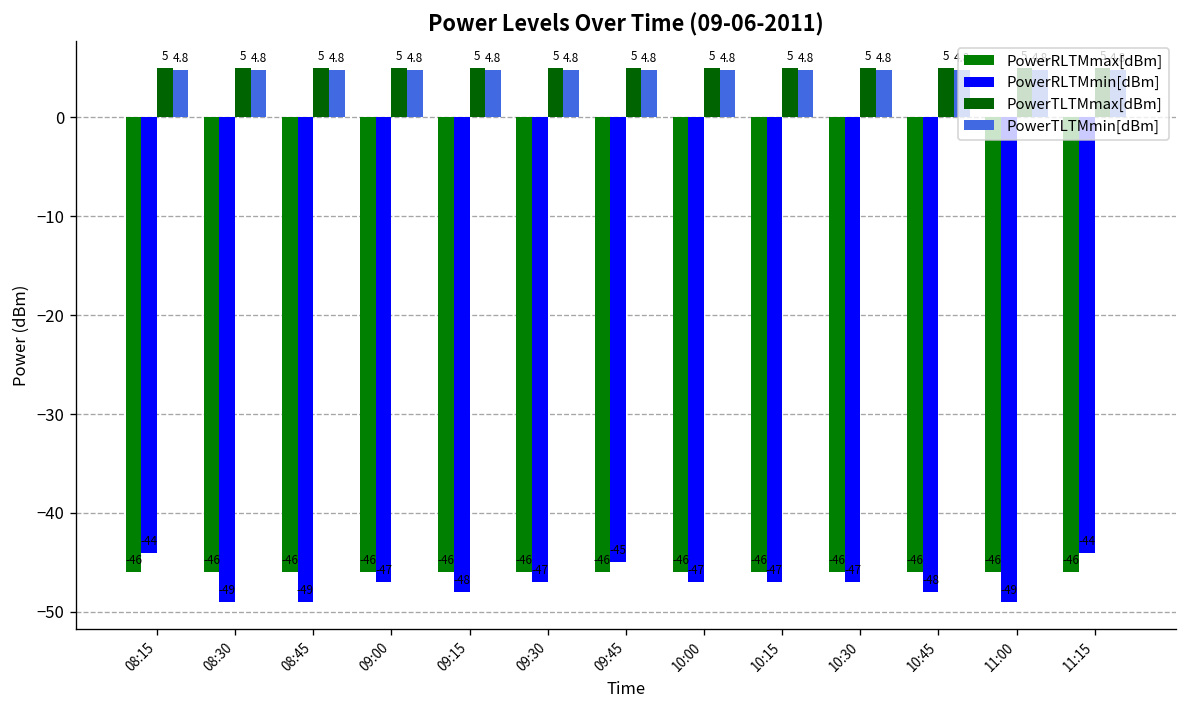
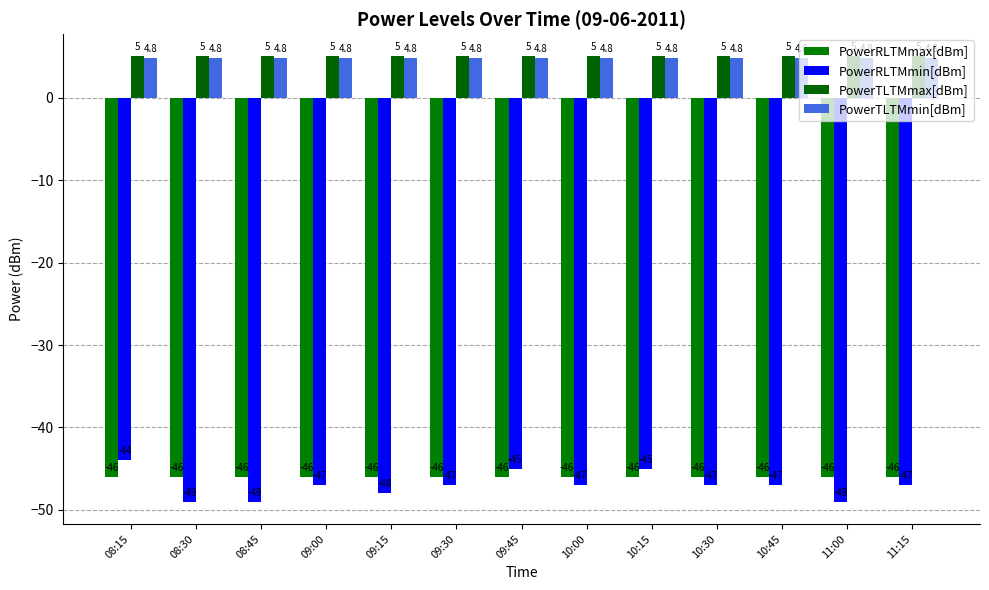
  {
    "PowerRLTMmin[dBm]": {
      "08:15": -44,
      "08:30": -49,
      "08:45": -49,
      "09:00": -47,
      "09:15": -48,
      "09:30": -47,
      "09:45": -45,
      "10:00": -47,
-     "10:15": -47,
+     "10:15": -45,
      "10:30": -47,
-     "10:45": -48,
+     "10:45": -47,
      "11:00": -49,
-     "11:15": -44
+     "11:15": -47
    },
    "PowerTLTMmin[dBm]": {
      "08:15": 4.8,
      "08:30": 4.8,
      "08:45": 4.8,
      "09:00": 4.8,
      "09:15": 4.8,
      "09:30": 4.8,
      "09:45": 4.8,
      "10:00": 4.8,
      "10:15": 4.8,
      "10:30": 4.8
    }
  }
